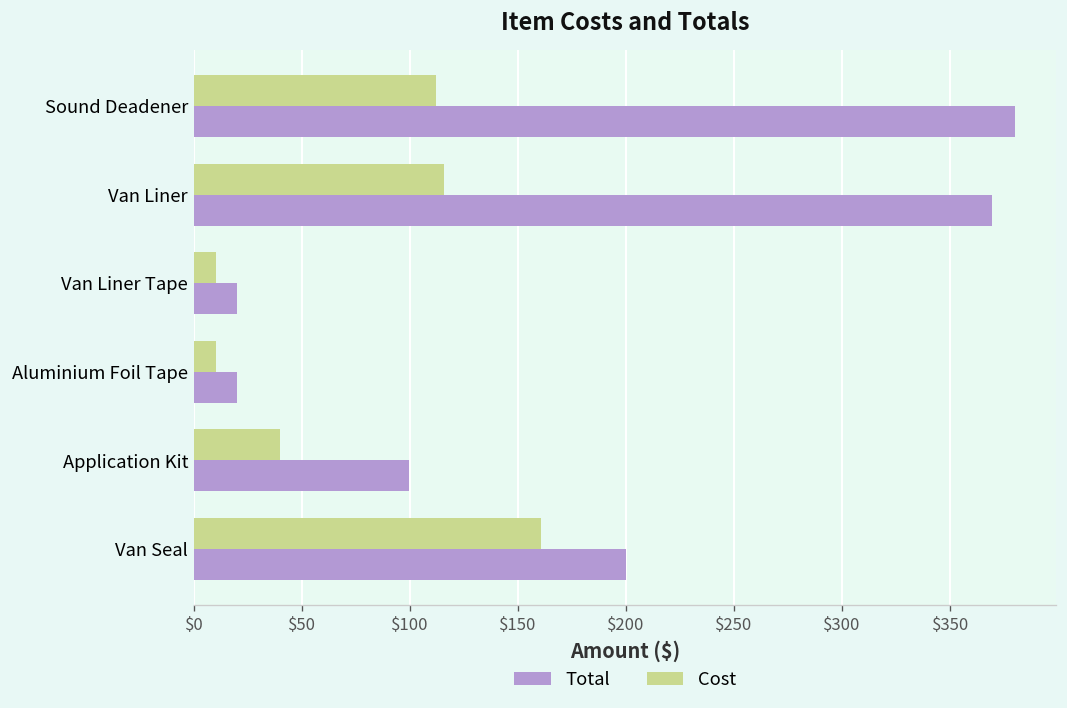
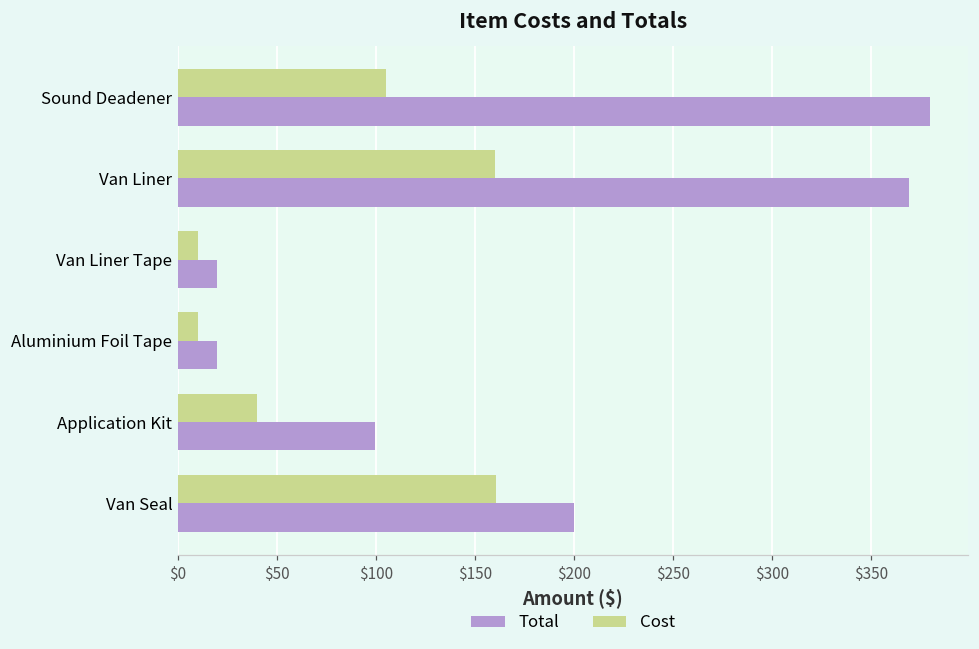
  {
    "Total": {
      "Sound Deadener": "$380",
      "Van Liner": "$369",
      "Van Liner Tape": "$20",
      "Aluminium Foil Tape": "$20",
      "Application Kit": "$100",
      "Van Seal": "$200"
    },
    "Cost": {
-     "Sound Deadener": "$112",
-     "Van Liner": "$116",
+     "Sound Deadener": "$105",
+     "Van Liner": "$160",
      "Van Liner Tape": "$10",
      "Aluminium Foil Tape": "$10",
      "Application Kit": "$40",
      "Van Seal": "$161"
    }
  }
